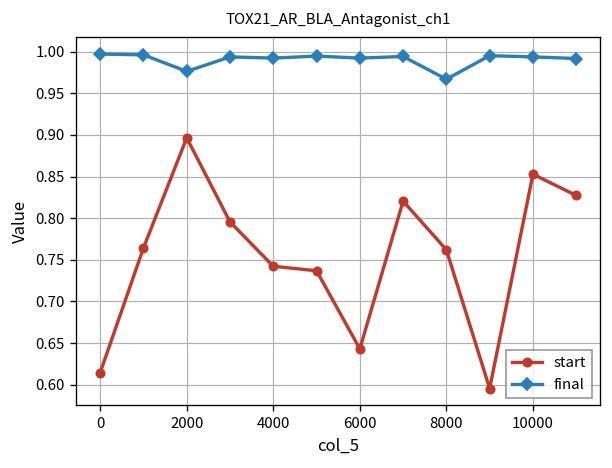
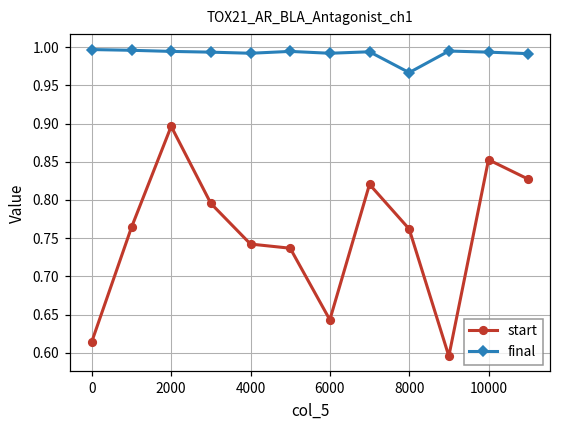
  {
    "start": {
      "0": 0.61,
      "2000": 0.90,
      "4000": 0.74,
      "6000": 0.64,
      "8000": 0.76,
      "10000": 0.85
    },
    "final": {
      "0": 1.00,
-     "2000": 0.98,
+     "2000": 0.99,
      "4000": 0.99,
      "6000": 0.99,
      "8000": 0.97,
      "10000": 0.99
    }
  }
